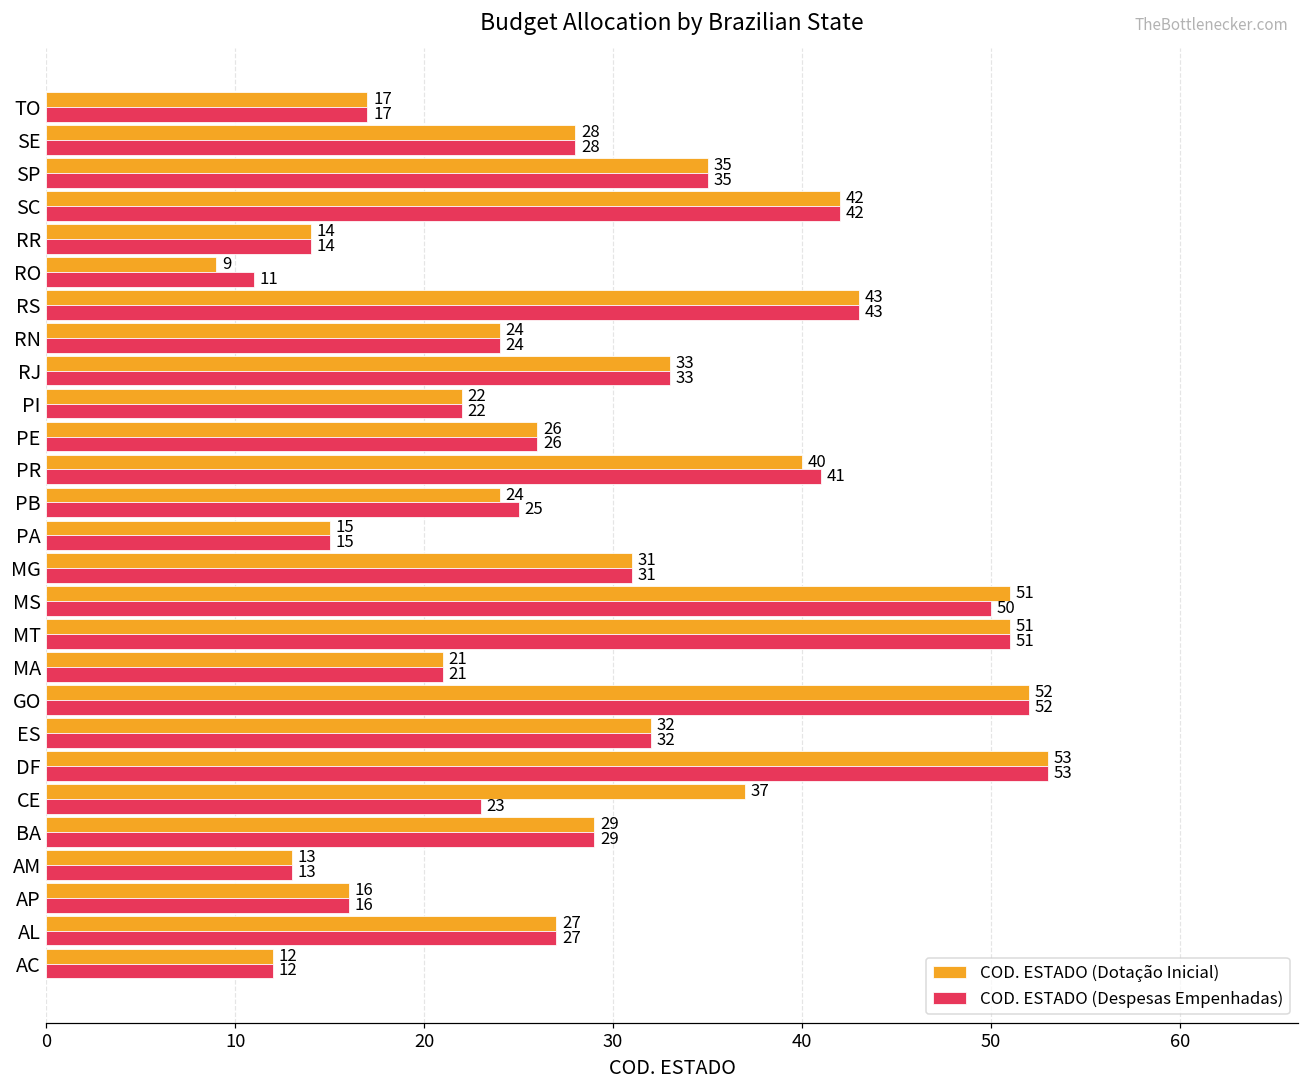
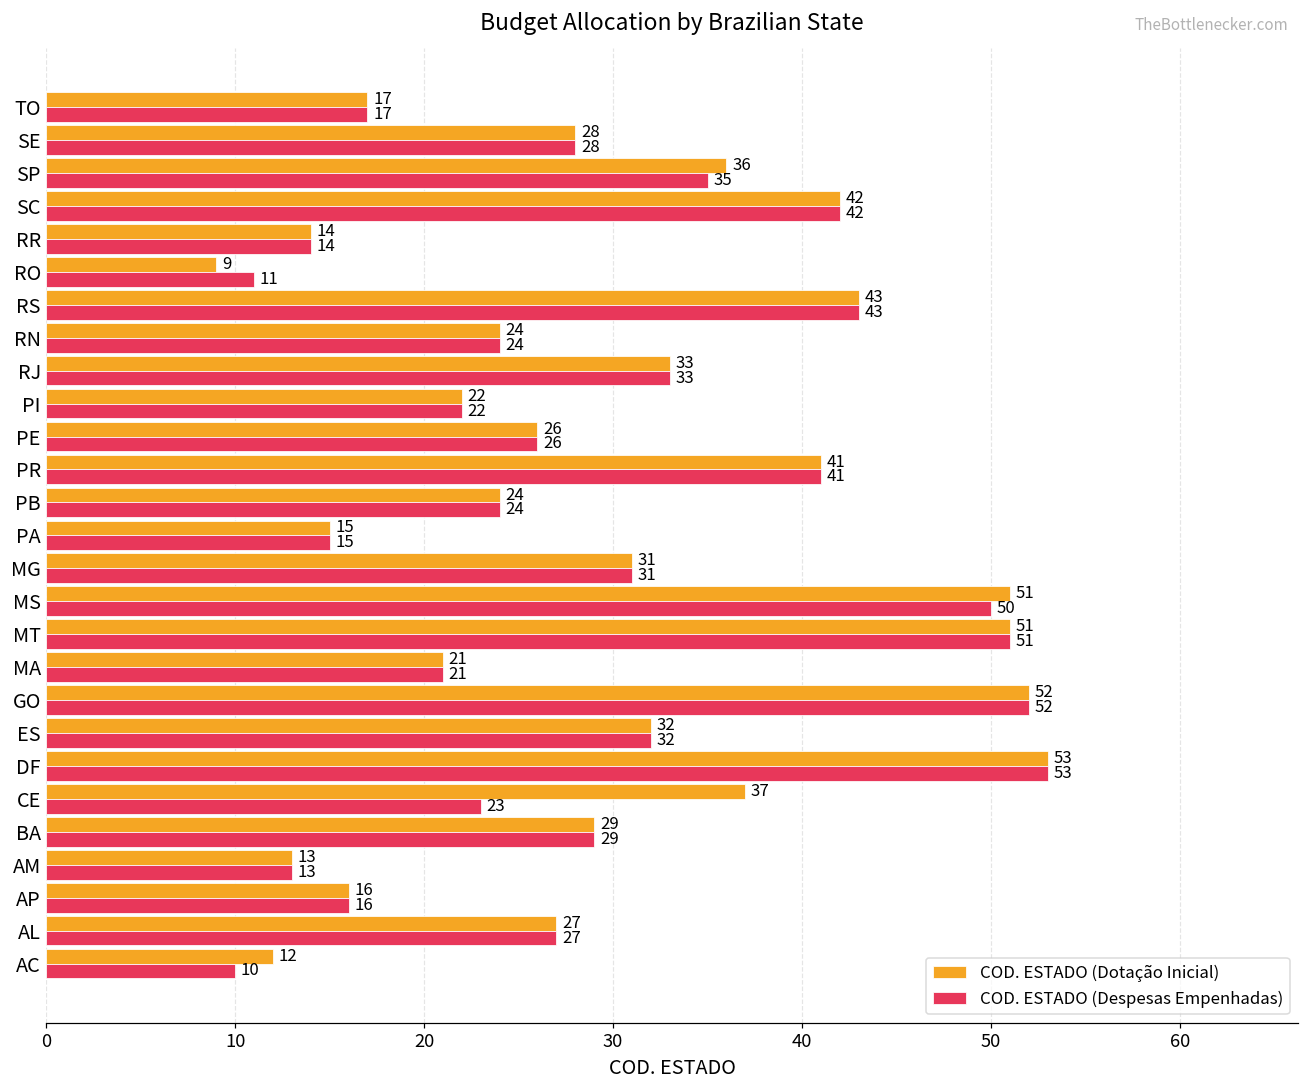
  {
    "COD. ESTADO (Dotação Inicial)": {
-     "SP": 35,
+     "SP": 36,
      "RO": 9,
-     "PR": 40,
+     "PR": 41,
      "MS": 51,
      "CE": 37,
      "AC": 12
    },
    "COD. ESTADO (Despesas Empenhadas)": {
      "SP": 35,
      "RO": 11,
-     "PB": 25,
+     "PB": 24,
      "MS": 50,
      "CE": 23,
-     "AC": 12
+     "AC": 10
    }
  }
